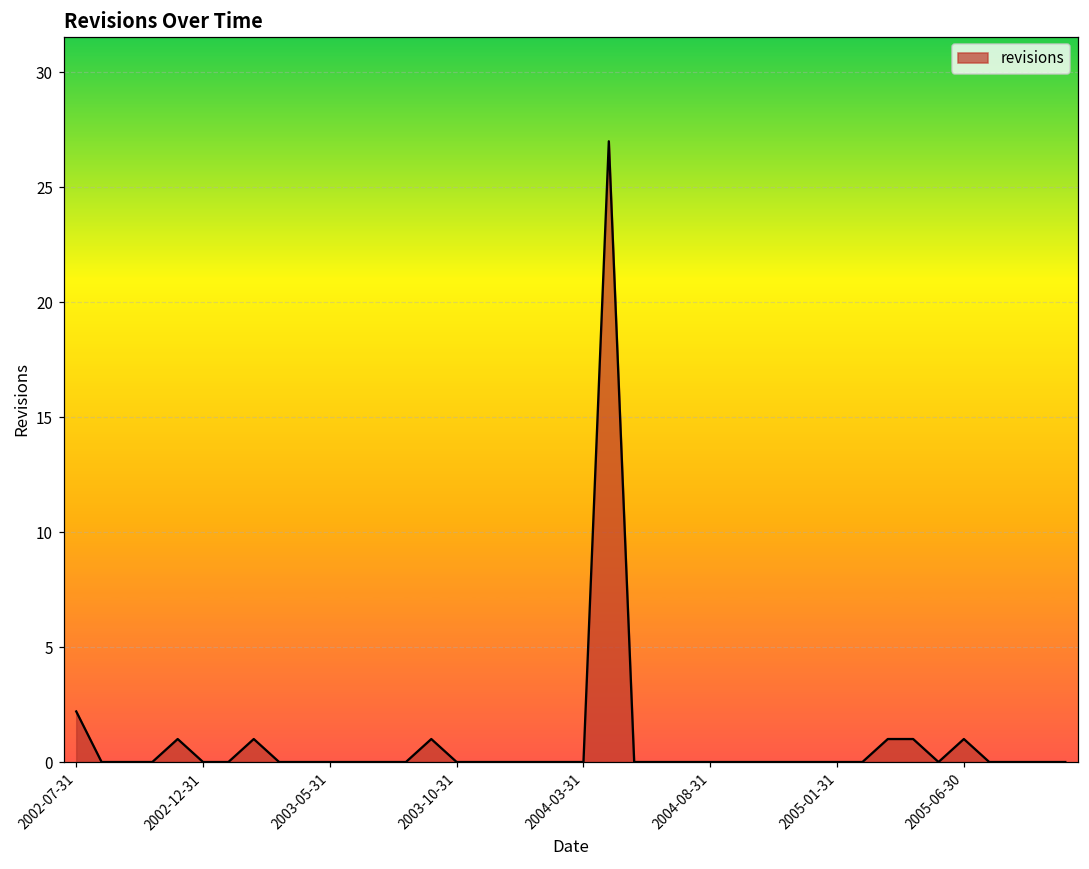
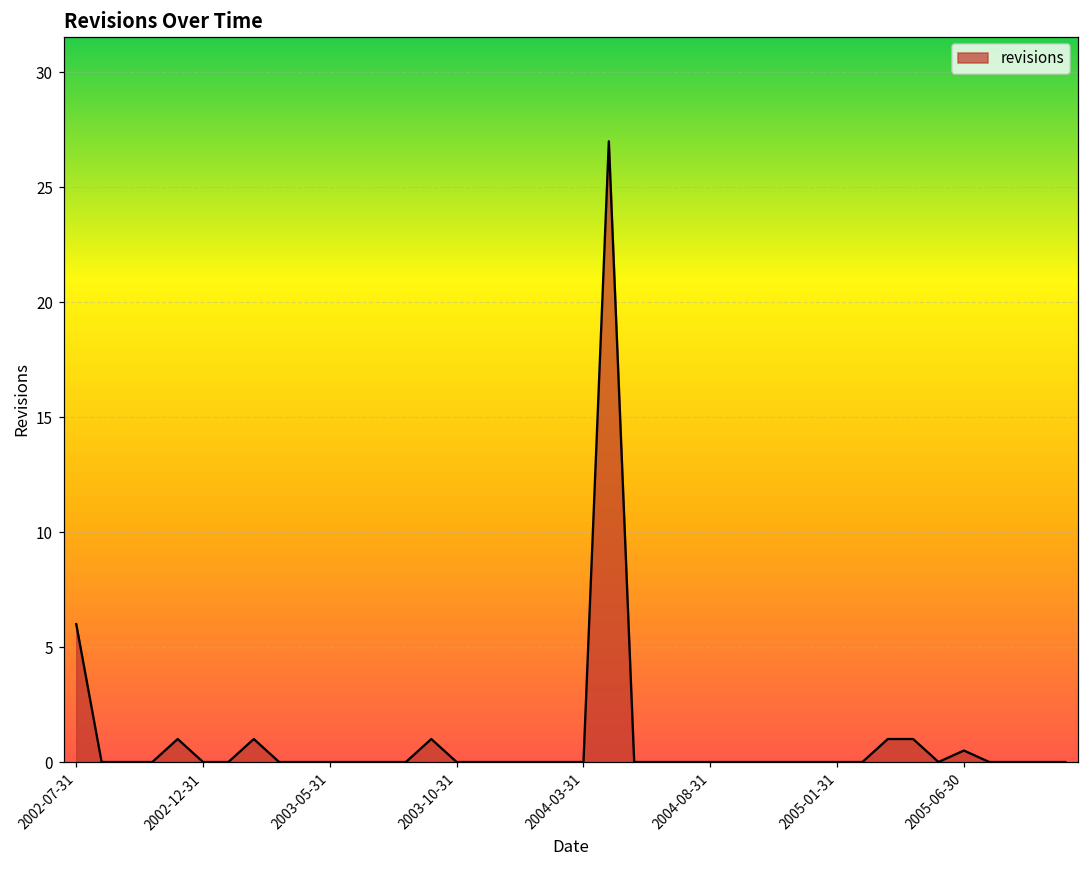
  {
-   "2002-07-31": 2.2,
+   "2002-07-31": 6.0,
    "2002-12-31": 0.0,
    "2003-05-31": 0.0,
    "2003-10-31": 0.0,
    "2004-03-31": 0.0,
    "2004-08-31": 0.0,
    "2005-01-31": 0.0,
-   "2005-06-30": 1.0
+   "2005-06-30": 0.5
  }
